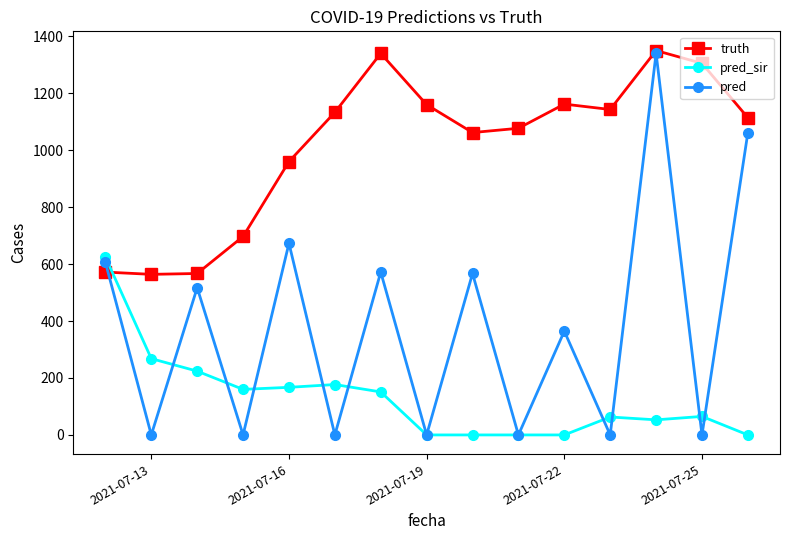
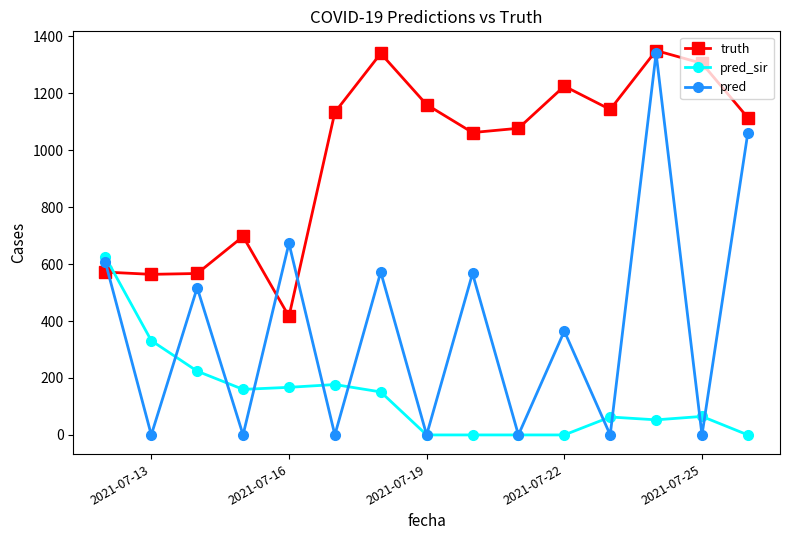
  {
    "truth": {
      "2021-07-13": 560,
-     "2021-07-16": 960,
+     "2021-07-16": 420,
      "2021-07-19": 1160,
-     "2021-07-22": 1160
+     "2021-07-22": 1230
    },
    "pred_sir": {
-     "2021-07-13": 270,
+     "2021-07-13": 330,
      "2021-07-16": 170,
      "2021-07-22": 0,
      "2021-07-25": 70
    },
    "pred": {
      "2021-07-13": 0,
      "2021-07-16": 670,
      "2021-07-22": 360,
      "2021-07-25": 0
    }
  }
